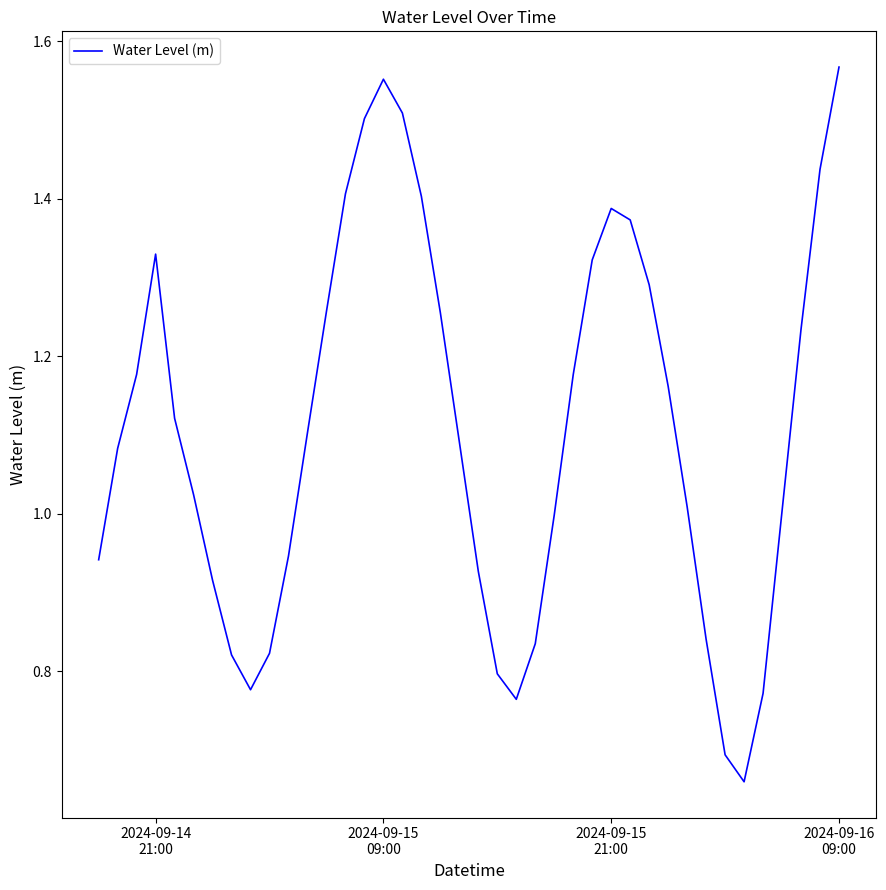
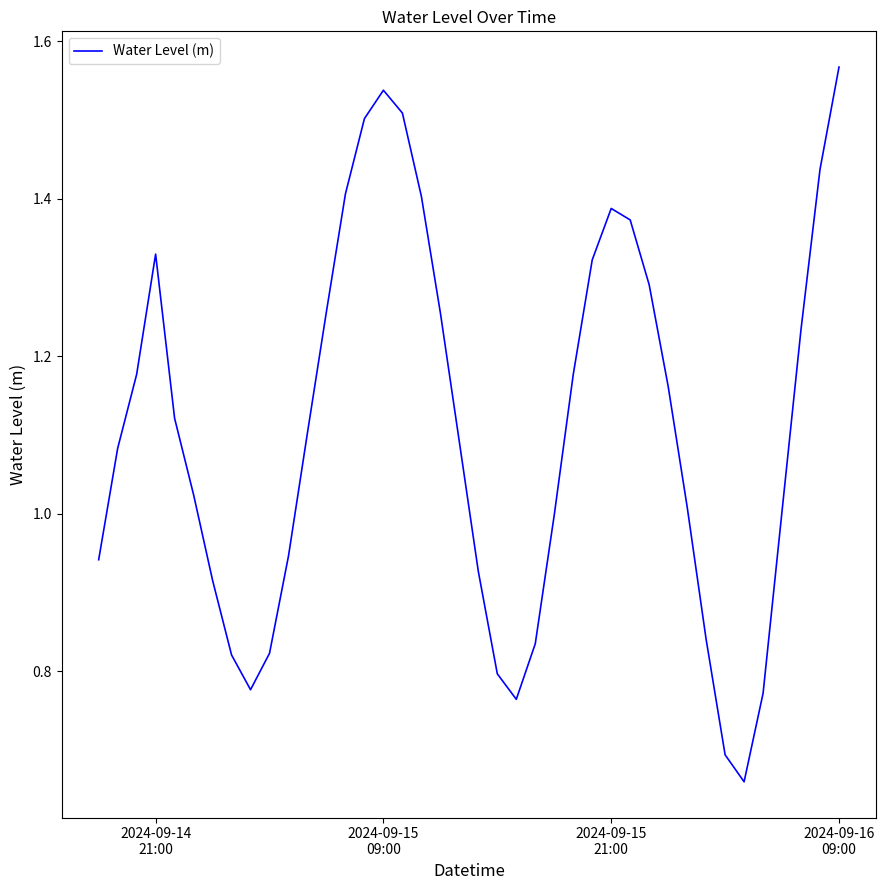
  {
    "2024-09-14 21:00": 1.33,
-   "2024-09-15 09:00": 1.55,
+   "2024-09-15 09:00": 1.54,
    "2024-09-15 21:00": 1.39,
    "2024-09-16 09:00": 1.57
  }
